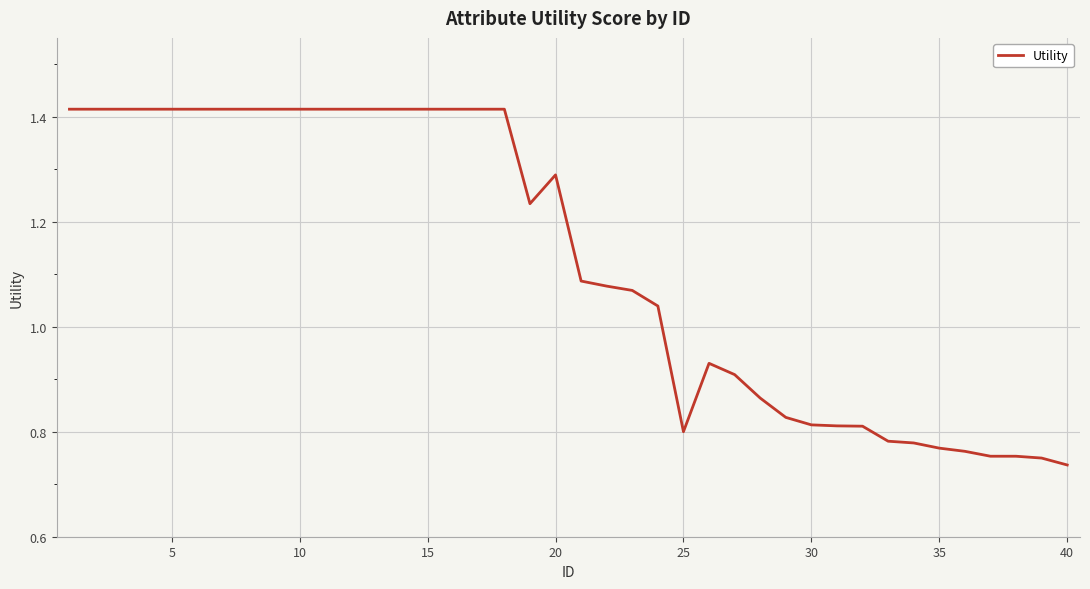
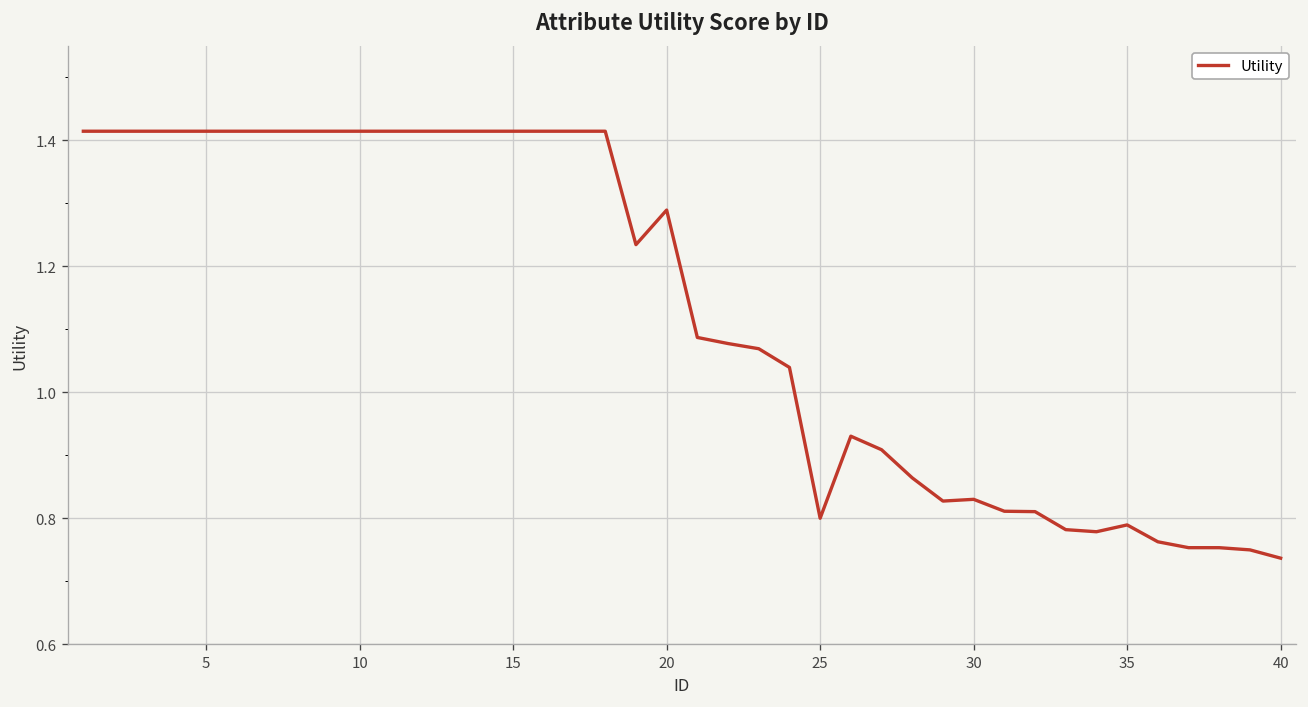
  {
    "5": 1.41,
    "10": 1.41,
    "15": 1.41,
    "20": 1.29,
    "25": 0.80,
-   "30": 0.81,
-   "35": 0.77,
+   "30": 0.83,
+   "35": 0.79,
    "40": 0.74
  }
